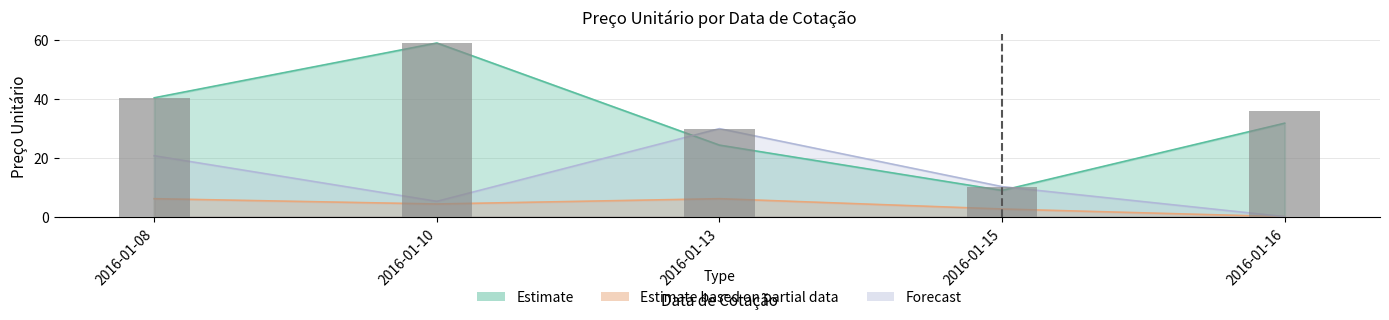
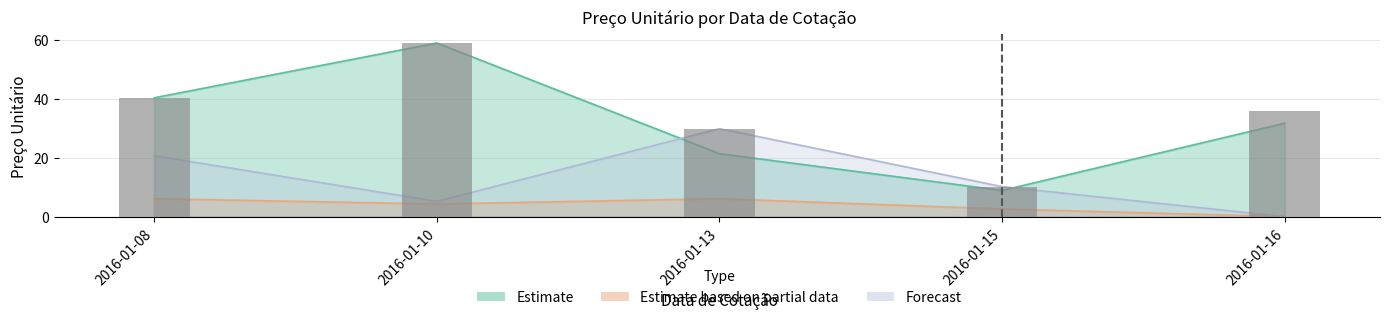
  {
    "Estimate": {
      "2016-01-08": 40,
      "2016-01-10": 59,
-     "2016-01-13": 24,
+     "2016-01-13": 21,
      "2016-01-15": 9,
      "2016-01-16": 32
    }
  }
